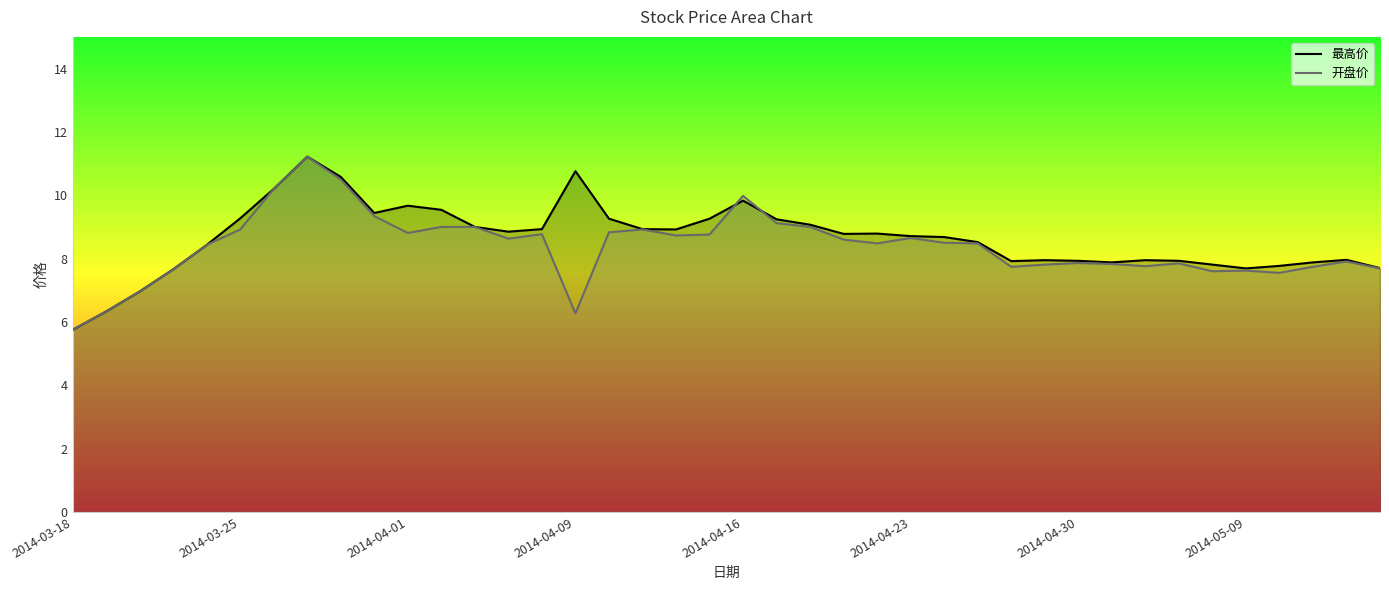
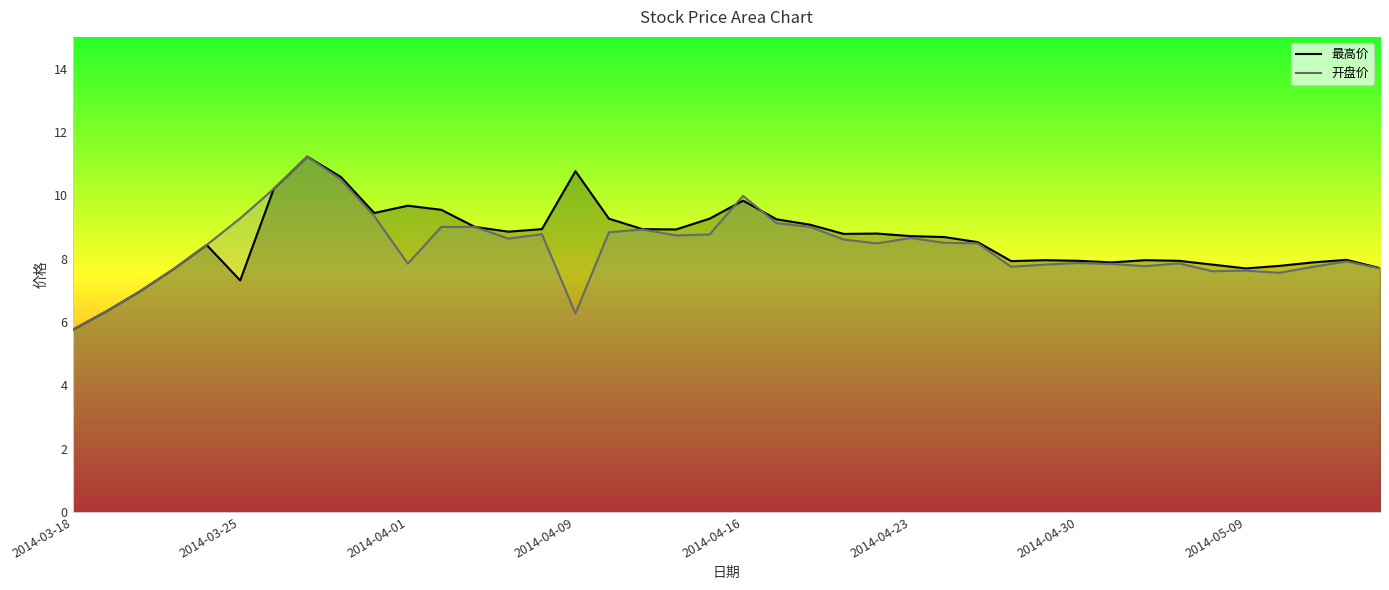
  {
    "最高价": {
-     "2014-03-25": 9.3,
+     "2014-03-25": 7.3,
      "2014-04-01": 9.7,
      "2014-04-09": 10.8,
      "2014-04-16": 9.8
    },
    "开盘价": {
-     "2014-03-25": 8.9,
-     "2014-04-01": 8.8,
+     "2014-03-25": 9.3,
+     "2014-04-01": 7.8,
      "2014-04-09": 6.3,
      "2014-04-16": 10.0
    }
  }
